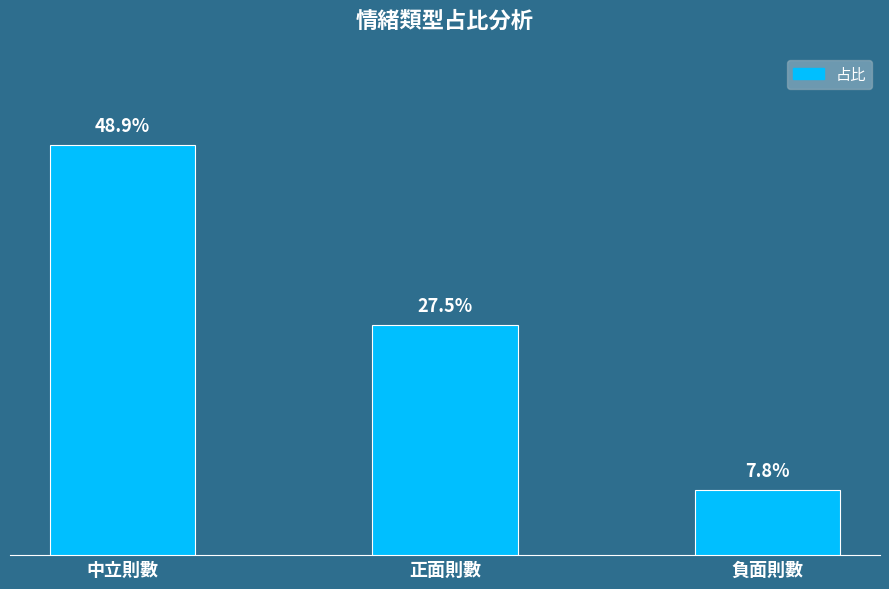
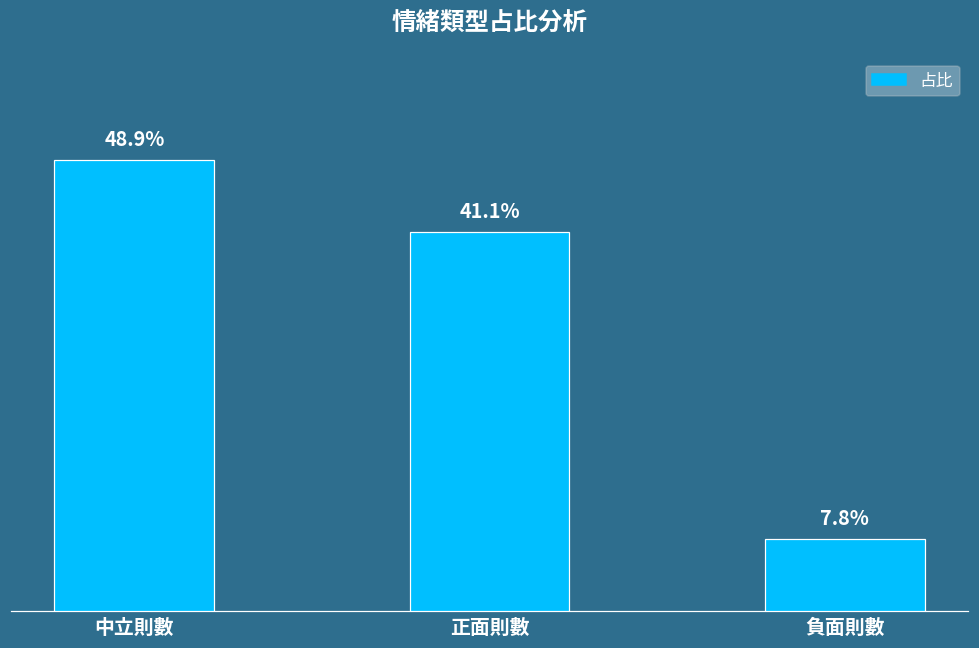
  {
    "中立則數": "48.9%",
-   "正面則數": "27.5%",
+   "正面則數": "41.1%",
    "負面則數": "7.8%"
  }
